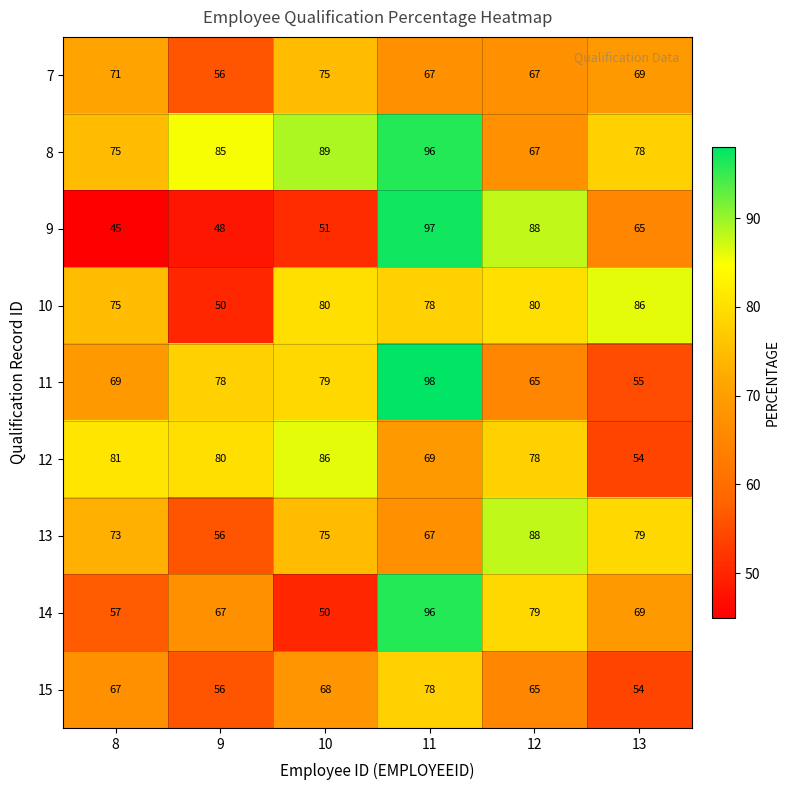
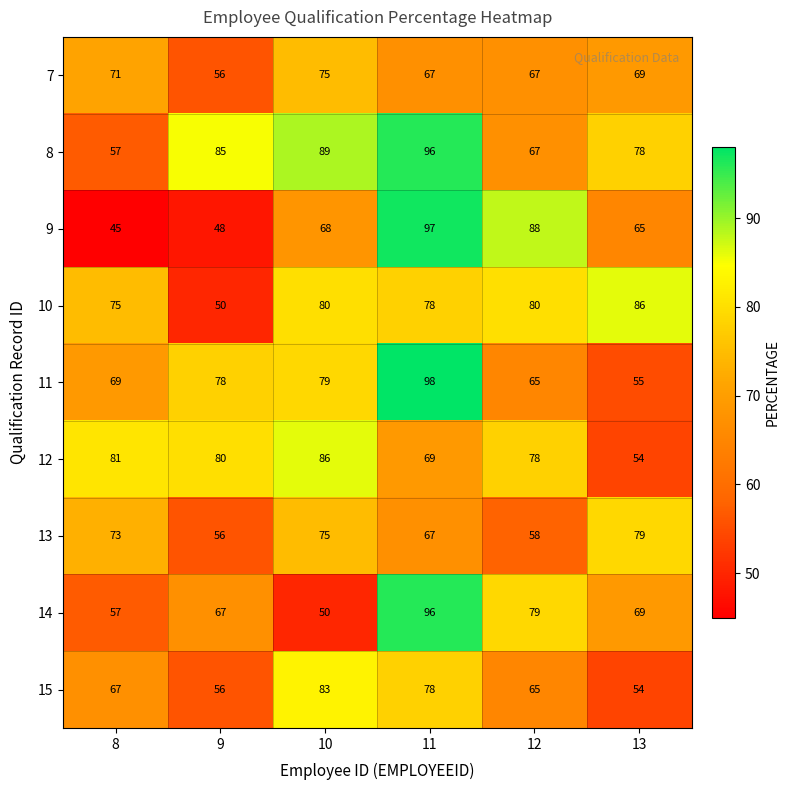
  {
    "7": {
      "8": 71,
      "9": 56,
      "10": 75,
      "11": 67,
      "12": 67
    },
    "8": {
-     "8": 75,
+     "8": 57,
      "9": 85,
      "10": 89,
      "11": 96,
      "12": 67,
      "13": 78
    },
    "9": {
      "8": 45,
      "9": 48,
-     "10": 51,
+     "10": 68,
      "11": 97,
      "12": 88,
      "13": 65
    },
    "10": {
      "8": 75,
      "9": 50,
      "10": 80,
      "11": 78,
      "12": 80,
      "13": 86
    },
    "11": {
      "8": 69,
      "9": 78,
      "10": 79,
      "11": 98,
      "12": 65,
      "13": 55
    },
    "12": {
      "8": 81,
      "9": 80,
      "10": 86,
      "11": 69,
      "12": 78,
      "13": 54
    },
    "13": {
      "8": 73,
      "9": 56,
      "10": 75,
      "11": 67,
-     "12": 88,
+     "12": 58,
      "13": 79
    },
    "14": {
      "8": 57,
      "9": 67,
      "10": 50,
      "11": 96,
      "12": 79,
      "13": 69
    },
    "15": {
      "8": 67,
      "9": 56,
-     "10": 68,
+     "10": 83,
      "11": 78,
      "12": 65,
      "13": 54
    }
  }
